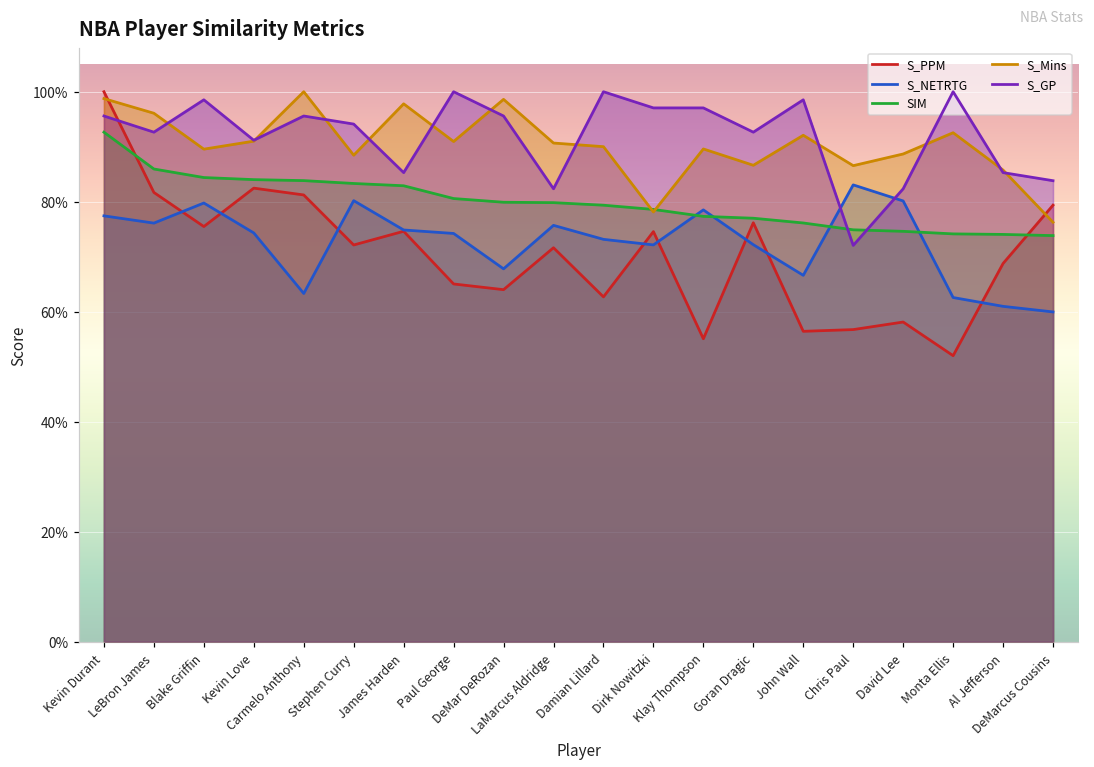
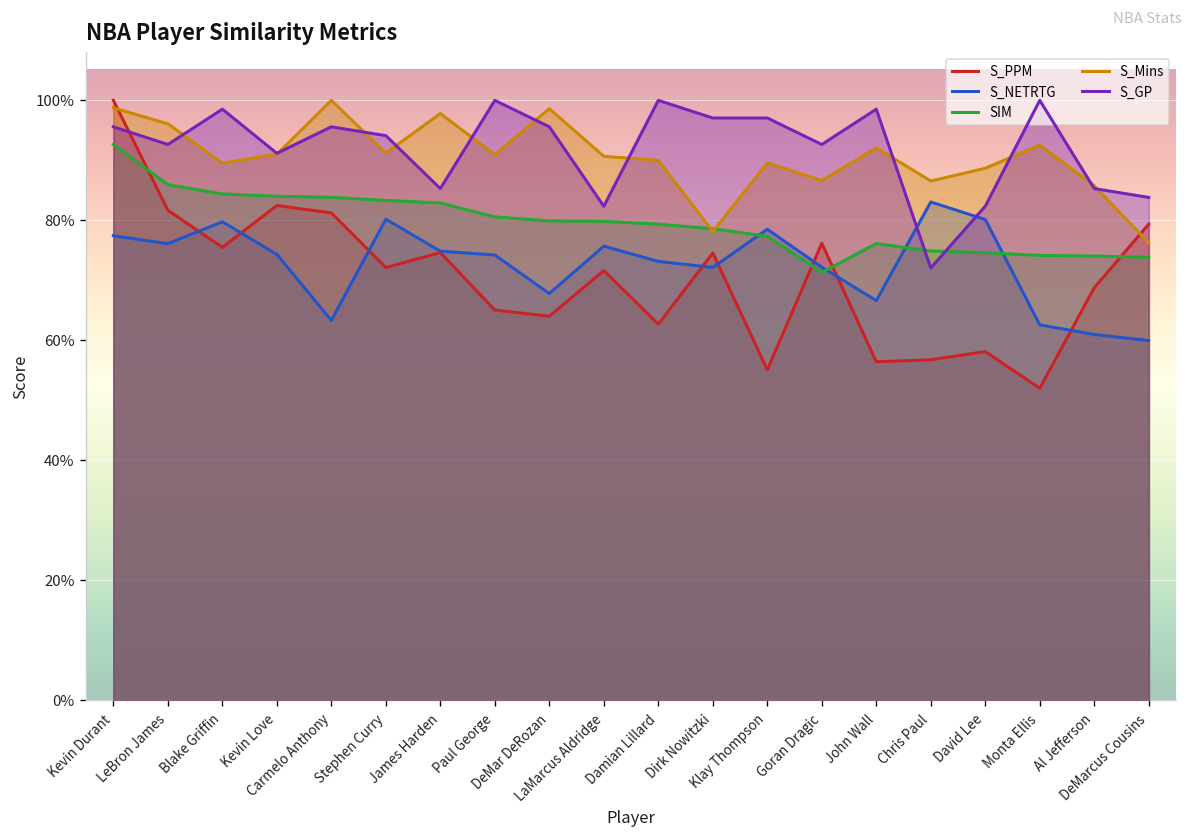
  {
    "S_PPM": {
      "Kevin Durant": "100%",
      "LeBron James": "82%",
      "Blake Griffin": "75%",
      "Kevin Love": "82%",
      "Carmelo Anthony": "81%",
      "Stephen Curry": "72%",
      "Paul George": "65%",
      "DeMar DeRozan": "64%",
      "LaMarcus Aldridge": "72%",
      "Damian Lillard": "63%",
      "Dirk Nowitzki": "75%",
      "Klay Thompson": "55%",
      "Goran Dragic": "76%",
      "John Wall": "56%",
      "Chris Paul": "57%",
      "David Lee": "58%",
      "Monta Ellis": "52%",
      "Al Jefferson": "69%",
      "DeMarcus Cousins": "79%"
    },
    "S_NETRTG": {
      "Kevin Durant": "77%",
      "LeBron James": "76%",
      "Blake Griffin": "80%",
      "Kevin Love": "74%",
      "Carmelo Anthony": "63%",
      "Stephen Curry": "80%",
      "Paul George": "74%",
      "DeMar DeRozan": "68%",
      "LaMarcus Aldridge": "76%",
      "Damian Lillard": "73%",
      "Dirk Nowitzki": "72%",
      "Klay Thompson": "79%",
      "Goran Dragic": "72%",
      "John Wall": "67%",
      "Chris Paul": "83%",
      "David Lee": "80%",
      "Monta Ellis": "63%",
      "Al Jefferson": "61%",
      "DeMarcus Cousins": "60%"
    },
    "SIM": {
      "Kevin Durant": "93%",
      "LeBron James": "86%",
      "Blake Griffin": "84%",
      "Kevin Love": "84%",
      "Carmelo Anthony": "84%",
      "Stephen Curry": "83%",
      "James Harden": "83%",
      "Paul George": "81%",
      "DeMar DeRozan": "80%",
      "LaMarcus Aldridge": "80%",
      "Damian Lillard": "79%",
      "Klay Thompson": "77%",
-     "Goran Dragic": "77%",
+     "Goran Dragic": "71%",
      "John Wall": "76%",
      "Chris Paul": "75%",
      "David Lee": "75%",
      "Monta Ellis": "74%",
      "Al Jefferson": "74%",
      "DeMarcus Cousins": "74%"
    },
    "S_Mins": {
      "Kevin Durant": "99%",
      "LeBron James": "96%",
      "Blake Griffin": "90%",
      "Carmelo Anthony": "100%",
-     "Stephen Curry": "88%",
+     "Stephen Curry": "91%",
      "James Harden": "98%",
      "Paul George": "91%",
      "DeMar DeRozan": "99%",
      "LaMarcus Aldridge": "91%",
      "Damian Lillard": "90%",
      "Klay Thompson": "90%",
      "Goran Dragic": "87%",
      "John Wall": "92%",
      "Chris Paul": "87%",
      "David Lee": "89%",
      "Monta Ellis": "93%",
      "DeMarcus Cousins": "76%"
    },
    "S_GP": {
      "Kevin Durant": "96%",
      "LeBron James": "93%",
      "Blake Griffin": "99%",
      "Carmelo Anthony": "96%",
      "Stephen Curry": "94%",
      "James Harden": "85%",
      "Paul George": "100%",
      "DeMar DeRozan": "96%",
      "LaMarcus Aldridge": "82%",
      "Damian Lillard": "100%",
      "Dirk Nowitzki": "97%",
      "Klay Thompson": "97%",
      "Goran Dragic": "93%",
      "John Wall": "99%",
      "Chris Paul": "72%",
      "David Lee": "82%",
      "DeMarcus Cousins": "84%"
    }
  }
